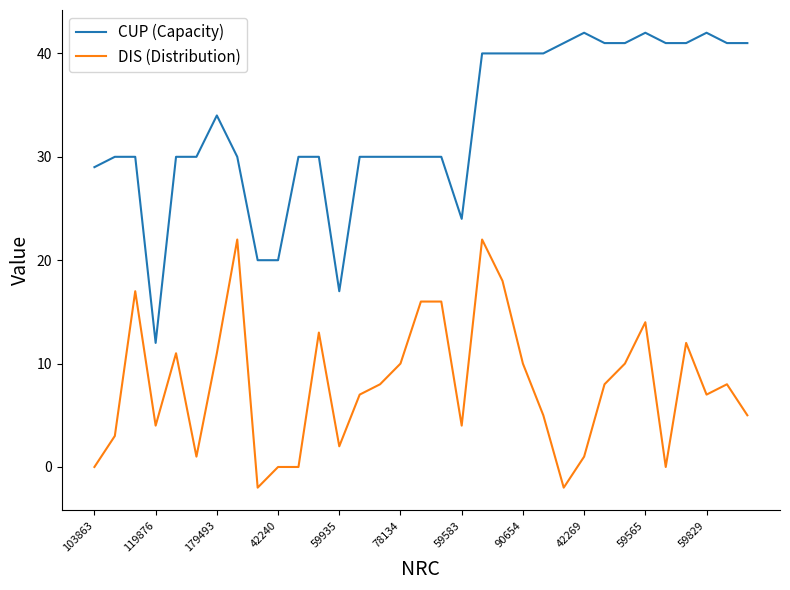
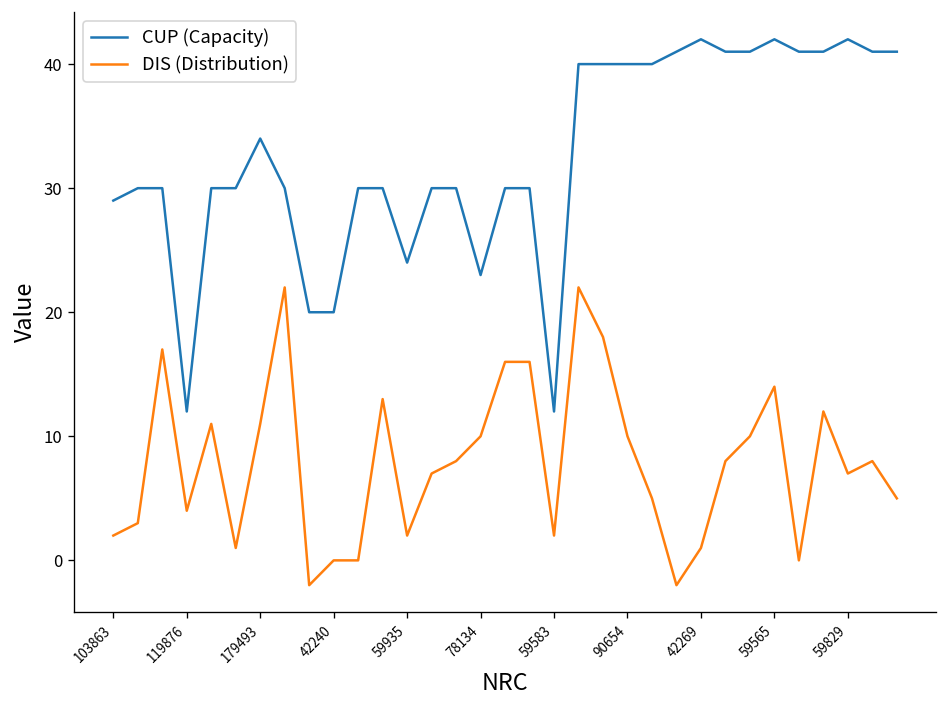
  {
    "CUP (Capacity)": {
      "103863": 29,
      "119876": 12,
      "179493": 34,
      "42240": 20,
-     "59935": 17,
-     "78134": 30,
-     "59583": 24,
+     "59935": 24,
+     "78134": 23,
+     "59583": 12,
      "90654": 40,
      "42269": 42,
      "59565": 42,
      "59829": 42
    },
    "DIS (Distribution)": {
-     "103863": 0,
+     "103863": 2,
      "119876": 4,
      "179493": 11,
      "42240": 0,
      "59935": 2,
      "78134": 10,
-     "59583": 4,
+     "59583": 2,
      "90654": 10,
      "42269": 1,
      "59565": 14,
      "59829": 7
    }
  }
